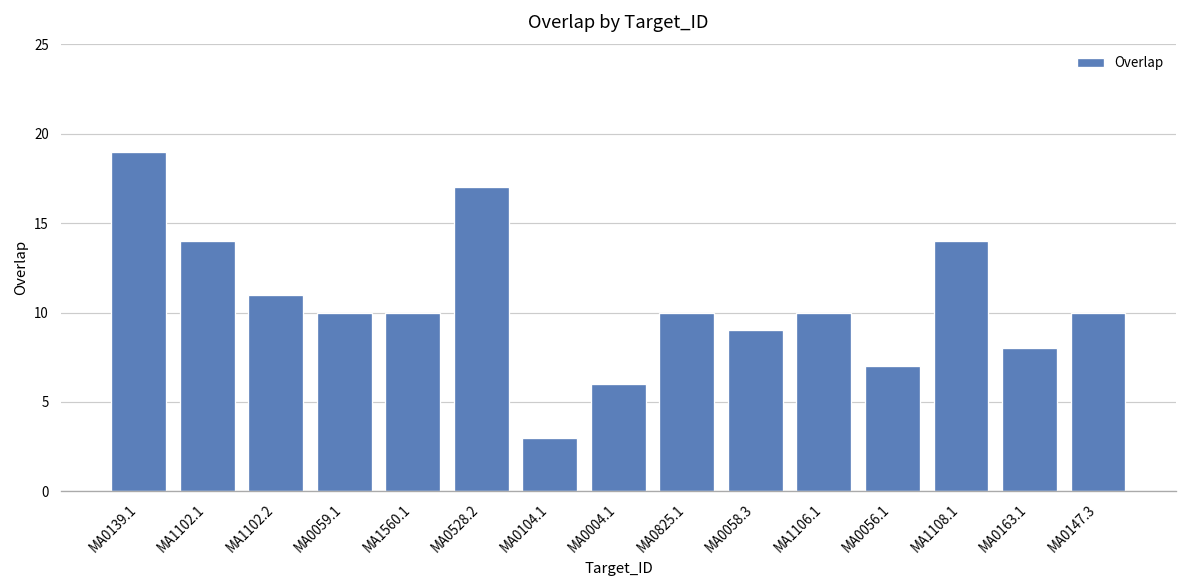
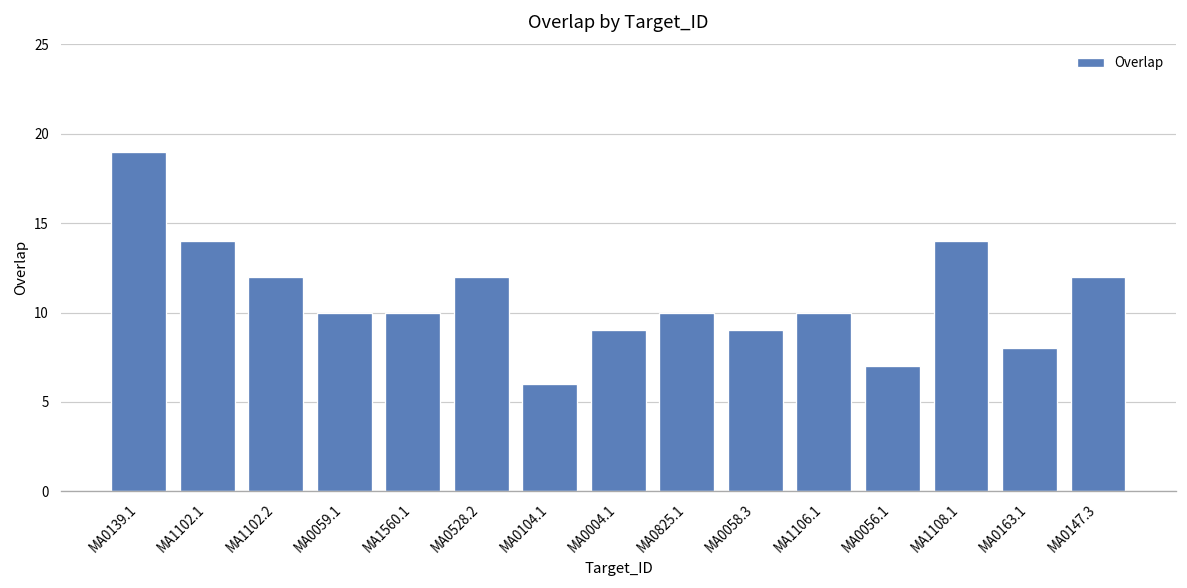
  {
    "MA0139.1": 19,
    "MA1102.1": 14,
-   "MA1102.2": 11,
+   "MA1102.2": 12,
    "MA0059.1": 10,
    "MA1560.1": 10,
-   "MA0528.2": 17,
-   "MA0104.1": 3,
-   "MA0004.1": 6,
+   "MA0528.2": 12,
+   "MA0104.1": 6,
+   "MA0004.1": 9,
    "MA0825.1": 10,
    "MA0058.3": 9,
    "MA1106.1": 10,
    "MA0056.1": 7,
    "MA1108.1": 14,
    "MA0163.1": 8,
-   "MA0147.3": 10
+   "MA0147.3": 12
  }
